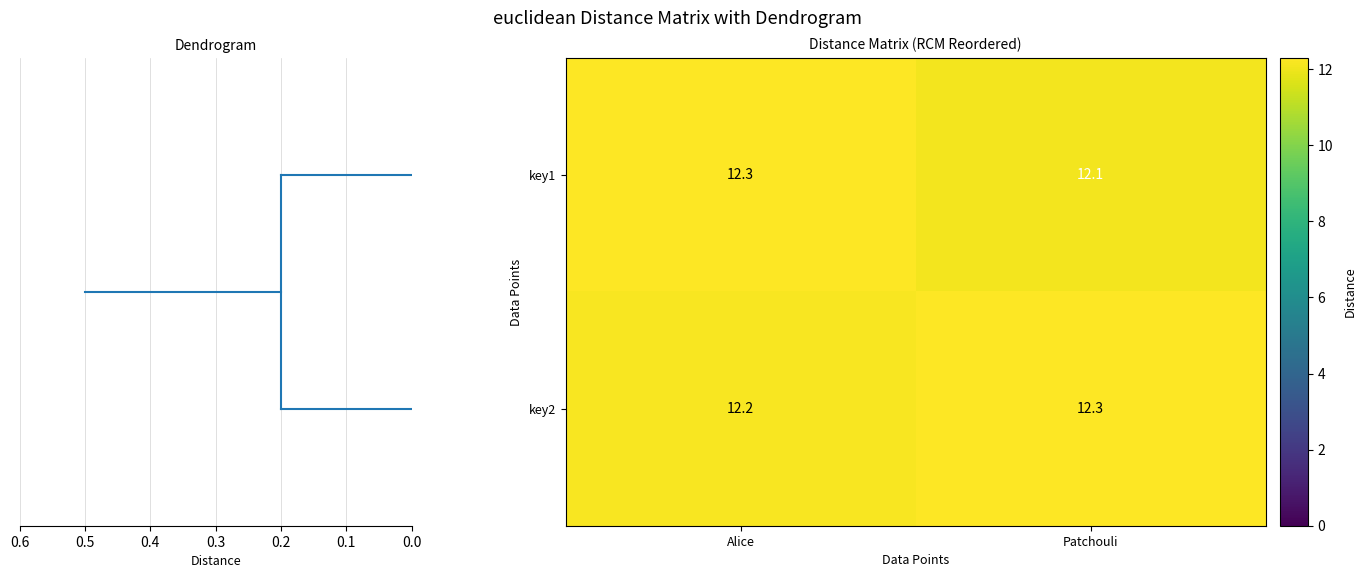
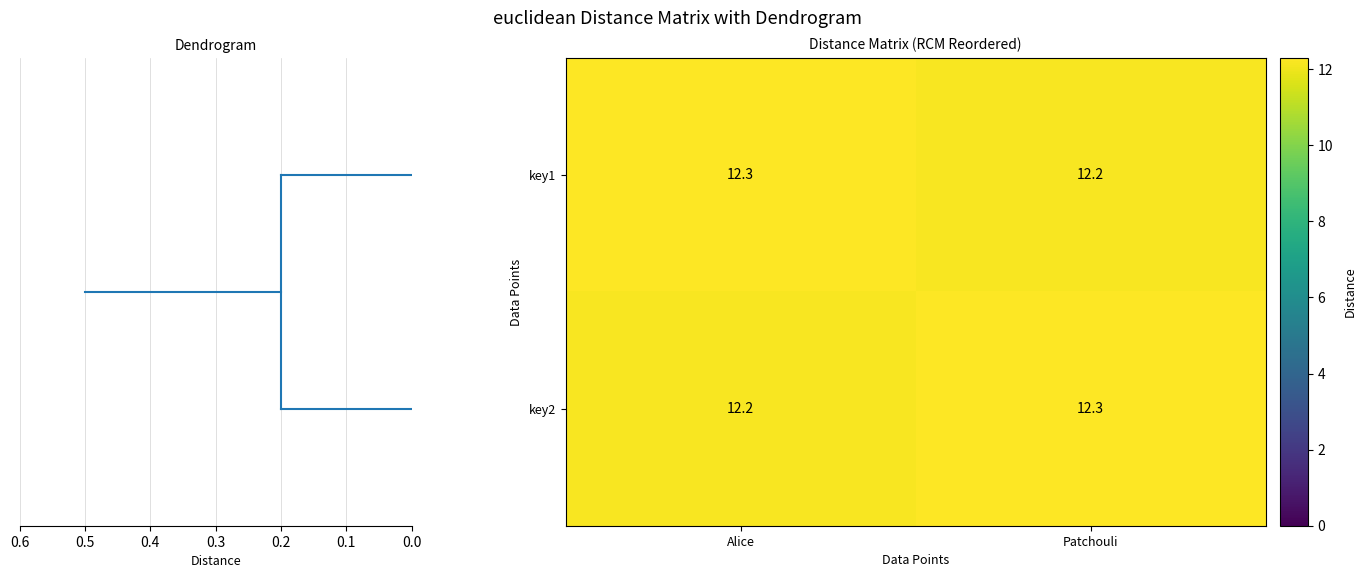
  {
    "Distance Matrix (RCM Reordered)": {
      "key1": {
        "Alice": 12.3,
-       "Patchouli": 12.1
+       "Patchouli": 12.2
      },
      "key2": {
        "Alice": 12.2,
        "Patchouli": 12.3
      }
    }
  }
